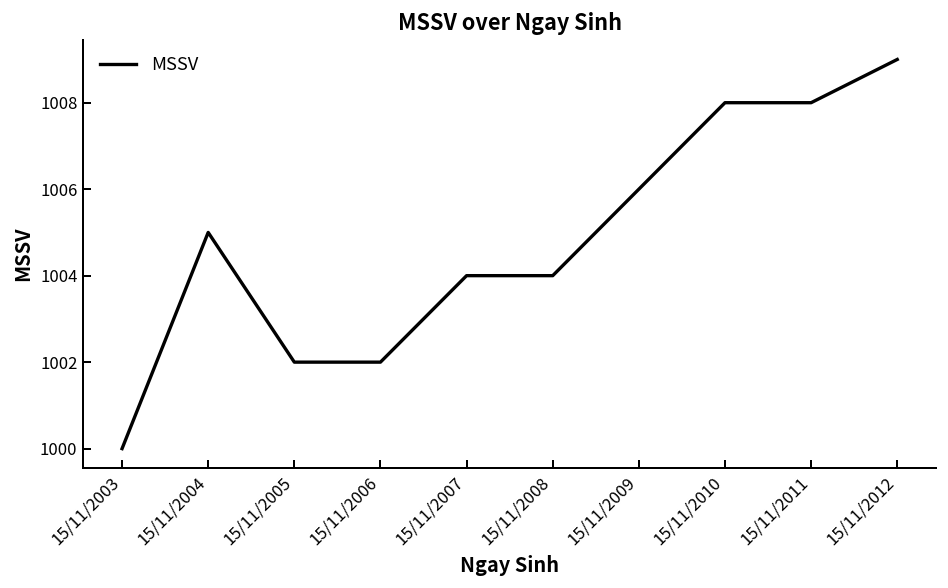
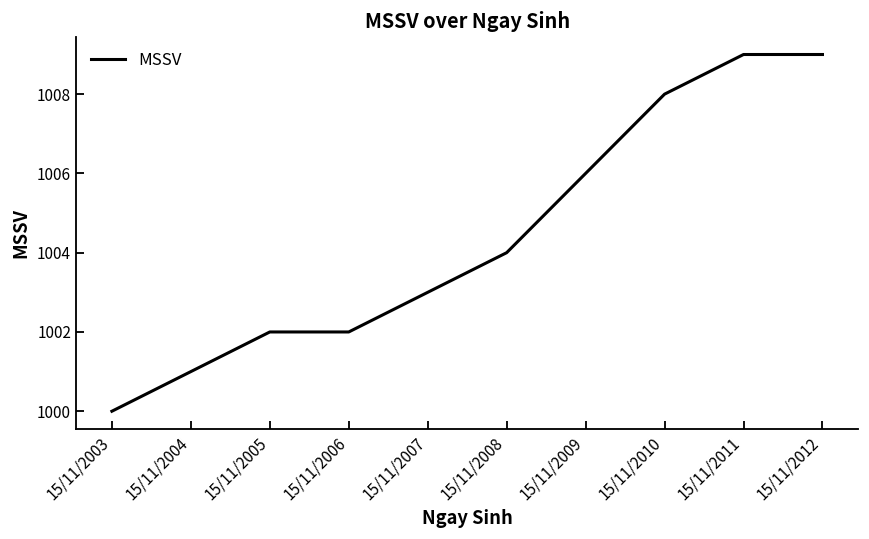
  {
    "15/11/2003": 1000,
-   "15/11/2004": 1005,
+   "15/11/2004": 1001,
    "15/11/2005": 1002,
    "15/11/2006": 1002,
-   "15/11/2007": 1004,
+   "15/11/2007": 1003,
    "15/11/2008": 1004,
    "15/11/2009": 1006,
    "15/11/2010": 1008,
-   "15/11/2011": 1008,
+   "15/11/2011": 1009,
    "15/11/2012": 1009
  }
